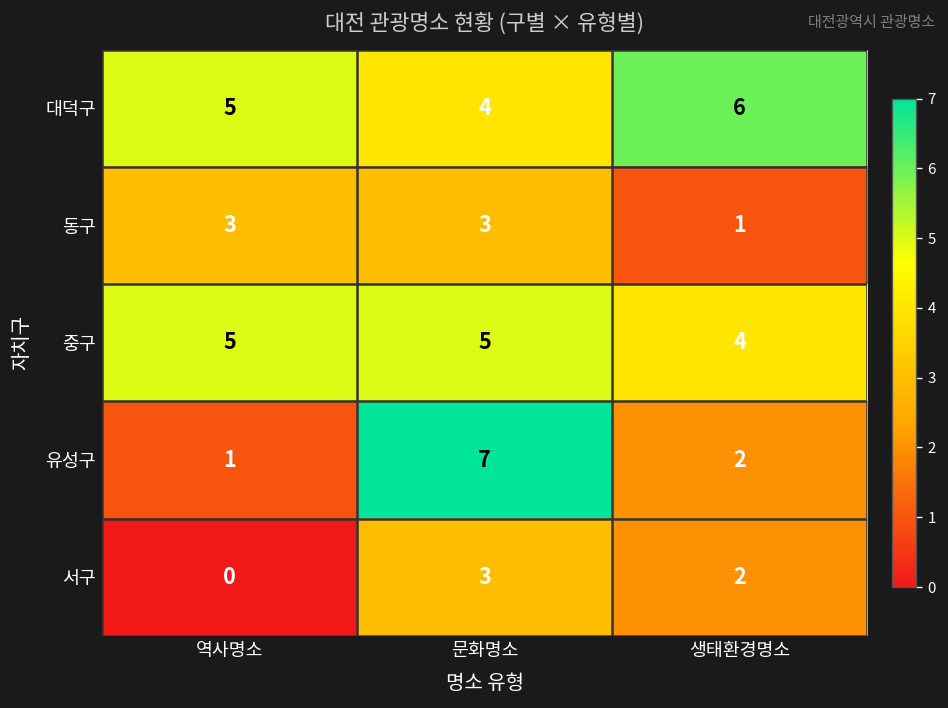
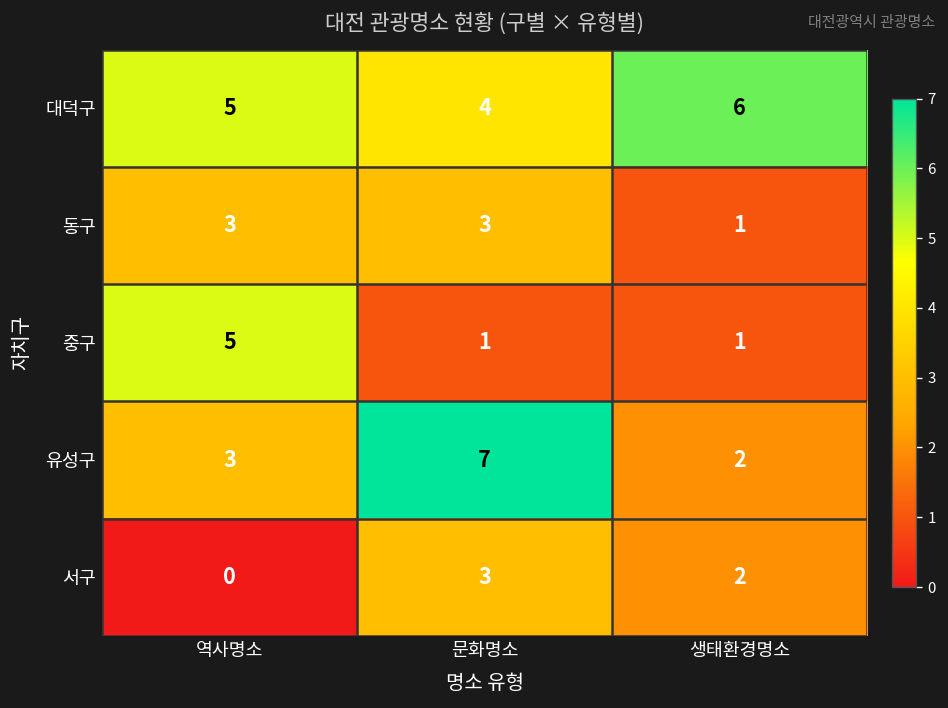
  {
    "대덕구": {
      "역사명소": 5,
      "문화명소": 4,
      "생태환경명소": 6
    },
    "동구": {
      "역사명소": 3,
      "문화명소": 3,
      "생태환경명소": 1
    },
    "중구": {
      "역사명소": 5,
-     "문화명소": 5,
-     "생태환경명소": 4
+     "문화명소": 1,
+     "생태환경명소": 1
    },
    "유성구": {
-     "역사명소": 1,
+     "역사명소": 3,
      "문화명소": 7,
      "생태환경명소": 2
    },
    "서구": {
      "역사명소": 0,
      "문화명소": 3,
      "생태환경명소": 2
    }
  }
